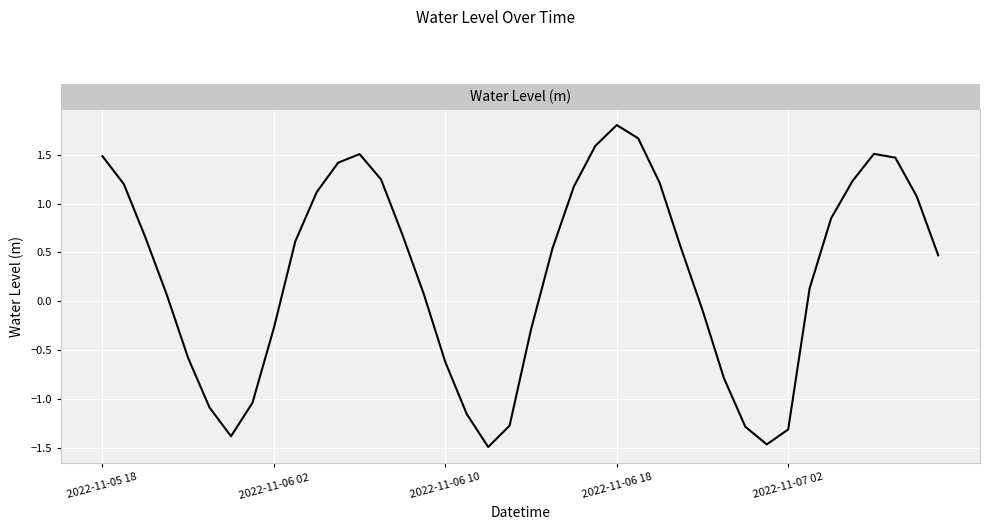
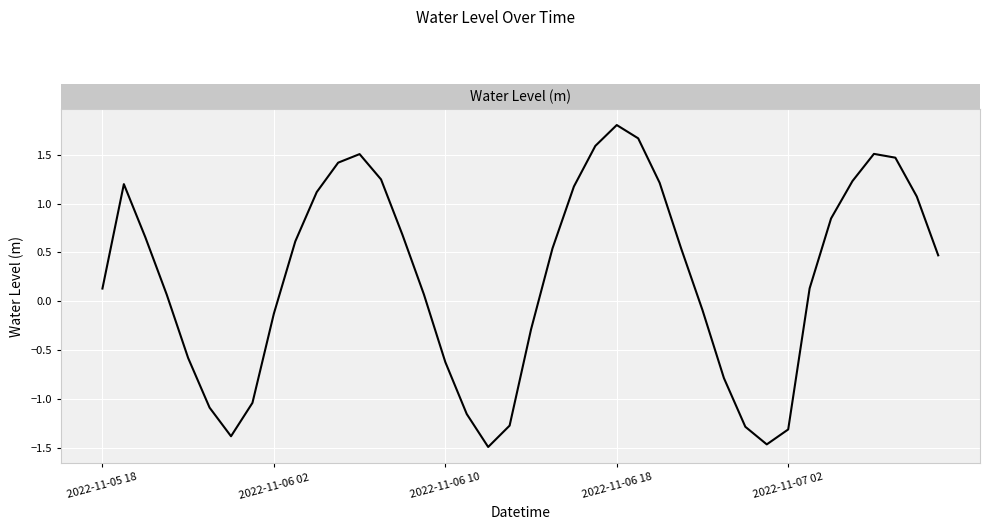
  {
-   "2022-11-05 18": 1.5,
-   "2022-11-06 02": -0.3,
+   "2022-11-05 18": 0.1,
+   "2022-11-06 02": -0.1,
    "2022-11-06 10": -0.6,
    "2022-11-06 18": 1.8,
    "2022-11-07 02": -1.3
  }
